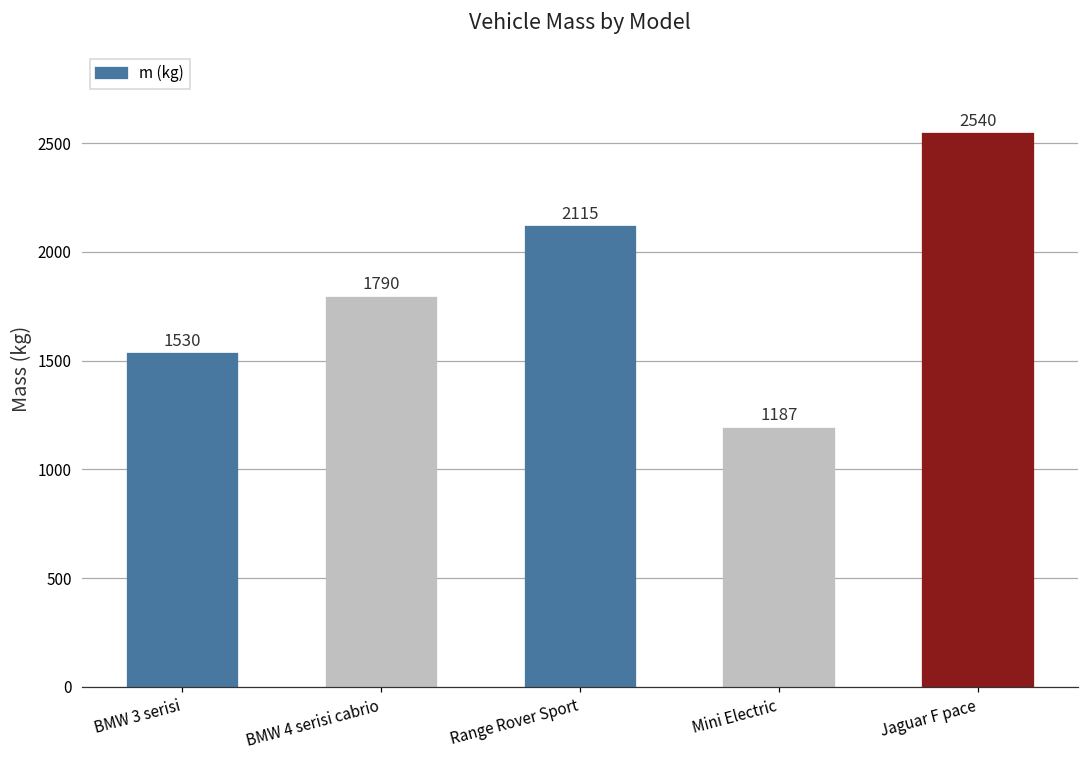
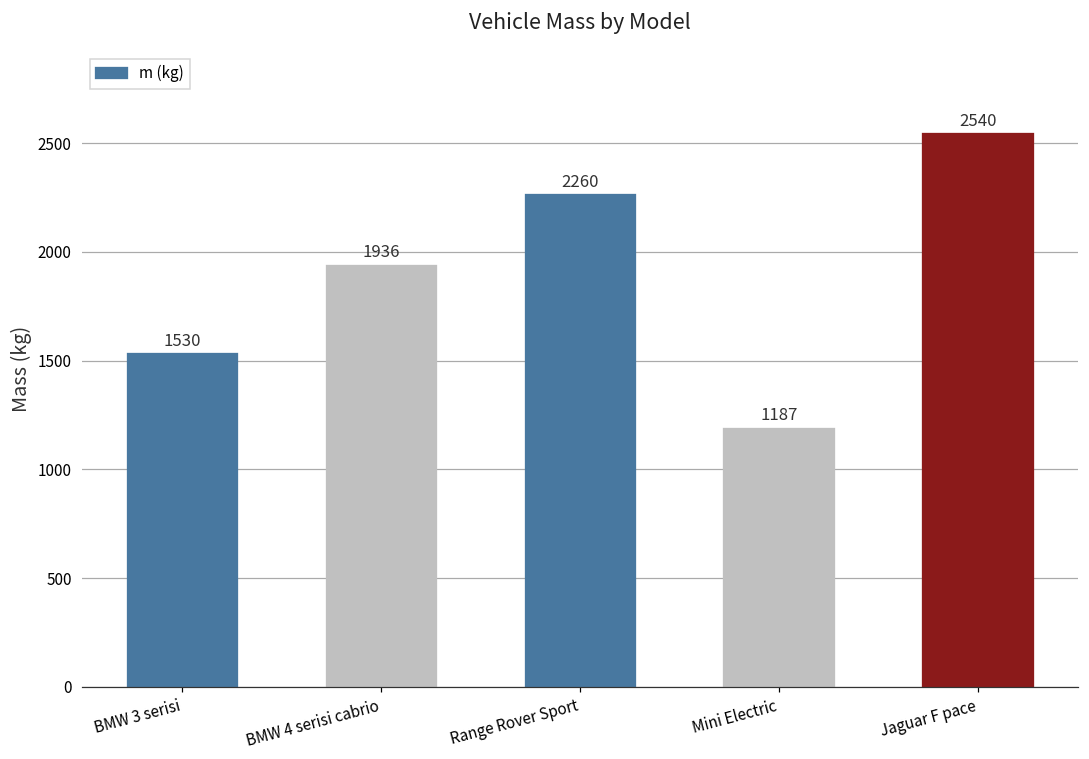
  {
    "BMW 3 serisi": 1530,
-   "BMW 4 serisi cabrio": 1790,
-   "Range Rover Sport": 2115,
+   "BMW 4 serisi cabrio": 1936,
+   "Range Rover Sport": 2260,
    "Mini Electric": 1187,
    "Jaguar F pace": 2540
  }
